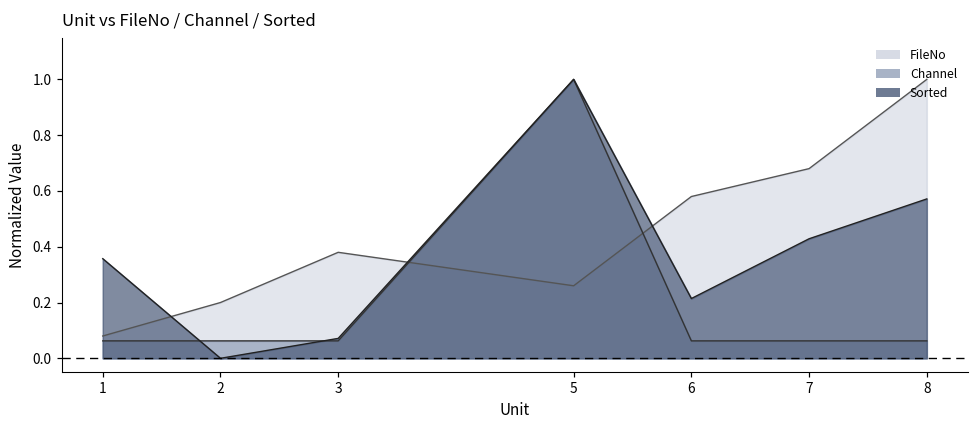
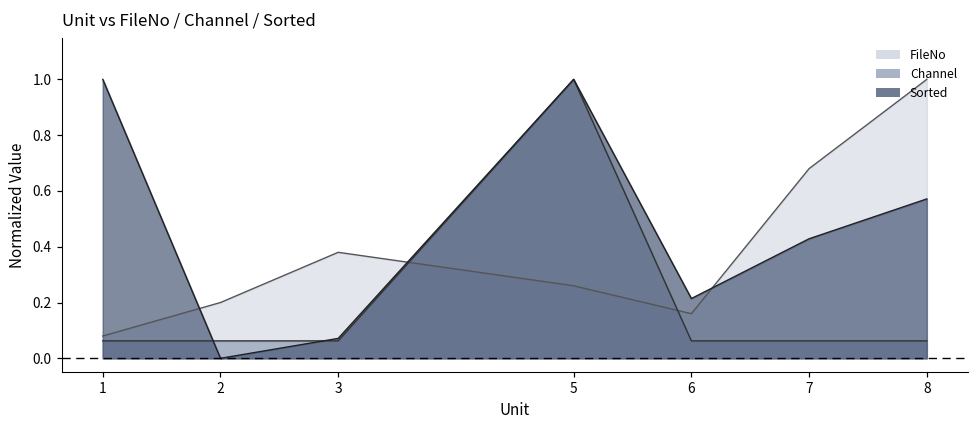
  {
    "FileNo": {
      "1": 0.08,
      "2": 0.20,
      "3": 0.38,
      "5": 0.26,
-     "6": 0.58,
+     "6": 0.16,
      "7": 0.68,
      "8": 1.00
    },
    "Channel": {
      "1": 0.06,
      "2": 0.06,
      "6": 0.06,
      "7": 0.06,
      "8": 0.06
    },
    "Sorted": {
-     "1": 0.36,
+     "1": 1.00,
      "2": 0.00,
      "6": 0.21,
      "7": 0.43,
      "8": 0.57
    }
  }
